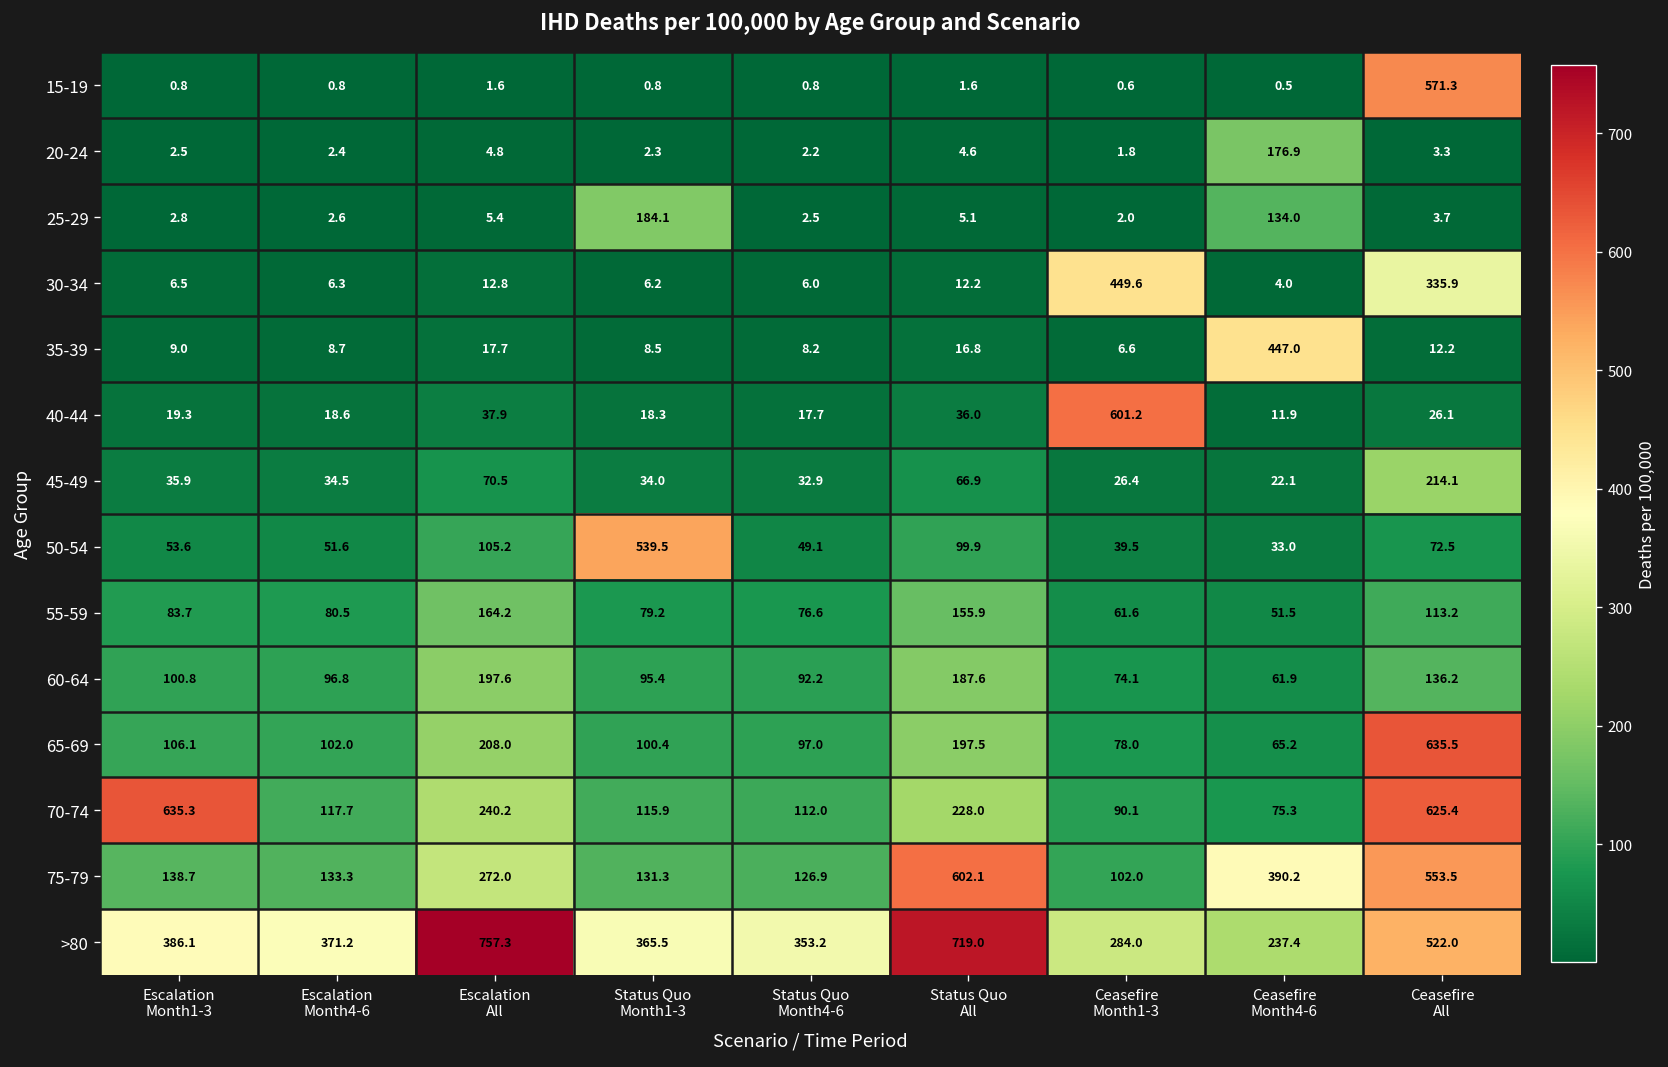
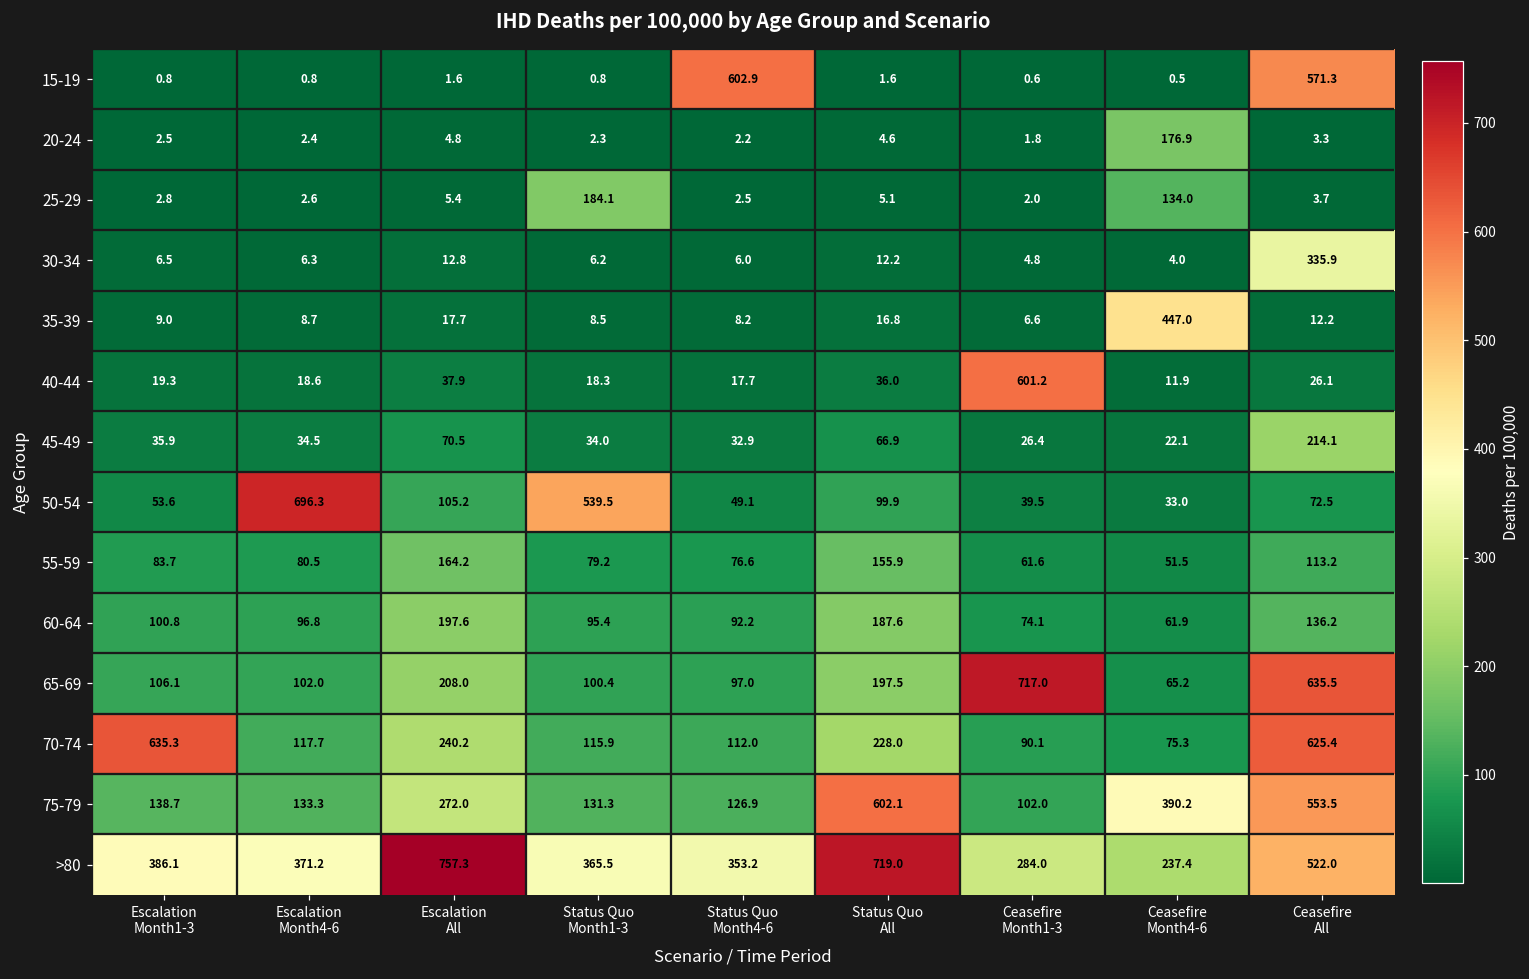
  {
    "15-19": {
      "Escalation Month1-3": 0.8,
      "Escalation Month4-6": 0.8,
      "Escalation All": 1.6,
      "Status Quo Month1-3": 0.8,
-     "Status Quo Month4-6": 0.8,
+     "Status Quo Month4-6": 602.9,
      "Status Quo All": 1.6,
      "Ceasefire Month1-3": 0.6,
      "Ceasefire Month4-6": 0.5,
      "Ceasefire All": 571.3
    },
    "20-24": {
      "Escalation Month1-3": 2.5,
      "Escalation Month4-6": 2.4,
      "Escalation All": 4.8,
      "Status Quo Month1-3": 2.3,
      "Status Quo Month4-6": 2.2,
      "Status Quo All": 4.6,
      "Ceasefire Month1-3": 1.8,
      "Ceasefire Month4-6": 176.9,
      "Ceasefire All": 3.3
    },
    "25-29": {
      "Escalation Month1-3": 2.8,
      "Escalation Month4-6": 2.6,
      "Escalation All": 5.4,
      "Status Quo Month1-3": 184.1,
      "Status Quo Month4-6": 2.5,
      "Status Quo All": 5.1,
      "Ceasefire Month1-3": 2.0,
      "Ceasefire Month4-6": 134.0,
      "Ceasefire All": 3.7
    },
    "30-34": {
      "Escalation Month1-3": 6.5,
      "Escalation Month4-6": 6.3,
      "Escalation All": 12.8,
      "Status Quo Month1-3": 6.2,
      "Status Quo Month4-6": 6.0,
      "Status Quo All": 12.2,
-     "Ceasefire Month1-3": 449.6,
+     "Ceasefire Month1-3": 4.8,
      "Ceasefire Month4-6": 4.0,
      "Ceasefire All": 335.9
    },
    "35-39": {
      "Escalation Month1-3": 9.0,
      "Escalation Month4-6": 8.7,
      "Escalation All": 17.7,
      "Status Quo Month1-3": 8.5,
      "Status Quo Month4-6": 8.2,
      "Status Quo All": 16.8,
      "Ceasefire Month1-3": 6.6,
      "Ceasefire Month4-6": 447.0,
      "Ceasefire All": 12.2
    },
    "40-44": {
      "Escalation Month1-3": 19.3,
      "Escalation Month4-6": 18.6,
      "Escalation All": 37.9,
      "Status Quo Month1-3": 18.3,
      "Status Quo Month4-6": 17.7,
      "Status Quo All": 36.0,
      "Ceasefire Month1-3": 601.2,
      "Ceasefire Month4-6": 11.9,
      "Ceasefire All": 26.1
    },
    "45-49": {
      "Escalation Month1-3": 35.9,
      "Escalation Month4-6": 34.5,
      "Escalation All": 70.5,
      "Status Quo Month1-3": 34.0,
      "Status Quo Month4-6": 32.9,
      "Status Quo All": 66.9,
      "Ceasefire Month1-3": 26.4,
      "Ceasefire Month4-6": 22.1,
      "Ceasefire All": 214.1
    },
    "50-54": {
      "Escalation Month1-3": 53.6,
-     "Escalation Month4-6": 51.6,
+     "Escalation Month4-6": 696.3,
      "Escalation All": 105.2,
      "Status Quo Month1-3": 539.5,
      "Status Quo Month4-6": 49.1,
      "Status Quo All": 99.9,
      "Ceasefire Month1-3": 39.5,
      "Ceasefire Month4-6": 33.0,
      "Ceasefire All": 72.5
    },
    "55-59": {
      "Escalation Month1-3": 83.7,
      "Escalation Month4-6": 80.5,
      "Escalation All": 164.2,
      "Status Quo Month1-3": 79.2,
      "Status Quo Month4-6": 76.6,
      "Status Quo All": 155.9,
      "Ceasefire Month1-3": 61.6,
      "Ceasefire Month4-6": 51.5,
      "Ceasefire All": 113.2
    },
    "60-64": {
      "Escalation Month1-3": 100.8,
      "Escalation Month4-6": 96.8,
      "Escalation All": 197.6,
      "Status Quo Month1-3": 95.4,
      "Status Quo Month4-6": 92.2,
      "Status Quo All": 187.6,
      "Ceasefire Month1-3": 74.1,
      "Ceasefire Month4-6": 61.9,
      "Ceasefire All": 136.2
    },
    "65-69": {
      "Escalation Month1-3": 106.1,
      "Escalation Month4-6": 102.0,
      "Escalation All": 208.0,
      "Status Quo Month1-3": 100.4,
      "Status Quo Month4-6": 97.0,
      "Status Quo All": 197.5,
-     "Ceasefire Month1-3": 78.0,
+     "Ceasefire Month1-3": 717.0,
      "Ceasefire Month4-6": 65.2,
      "Ceasefire All": 635.5
    },
    "70-74": {
      "Escalation Month1-3": 635.3,
      "Escalation Month4-6": 117.7,
      "Escalation All": 240.2,
      "Status Quo Month1-3": 115.9,
      "Status Quo Month4-6": 112.0,
      "Status Quo All": 228.0,
      "Ceasefire Month1-3": 90.1,
      "Ceasefire Month4-6": 75.3,
      "Ceasefire All": 625.4
    },
    "75-79": {
      "Escalation Month1-3": 138.7,
      "Escalation Month4-6": 133.3,
      "Escalation All": 272.0,
      "Status Quo Month1-3": 131.3,
      "Status Quo Month4-6": 126.9,
      "Status Quo All": 602.1,
      "Ceasefire Month1-3": 102.0,
      "Ceasefire Month4-6": 390.2,
      "Ceasefire All": 553.5
    },
    ">80": {
      "Escalation Month1-3": 386.1,
      "Escalation Month4-6": 371.2,
      "Escalation All": 757.3,
      "Status Quo Month1-3": 365.5,
      "Status Quo Month4-6": 353.2,
      "Status Quo All": 719.0,
      "Ceasefire Month1-3": 284.0,
      "Ceasefire Month4-6": 237.4,
      "Ceasefire All": 522.0
    }
  }
